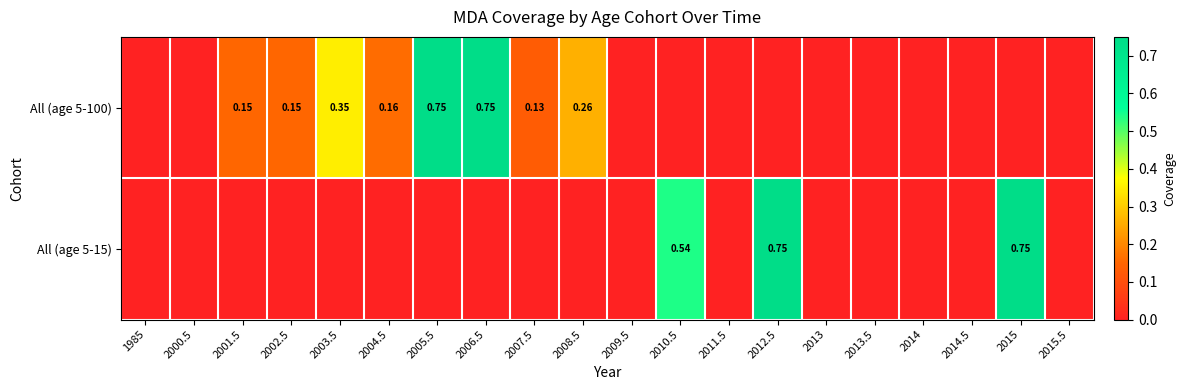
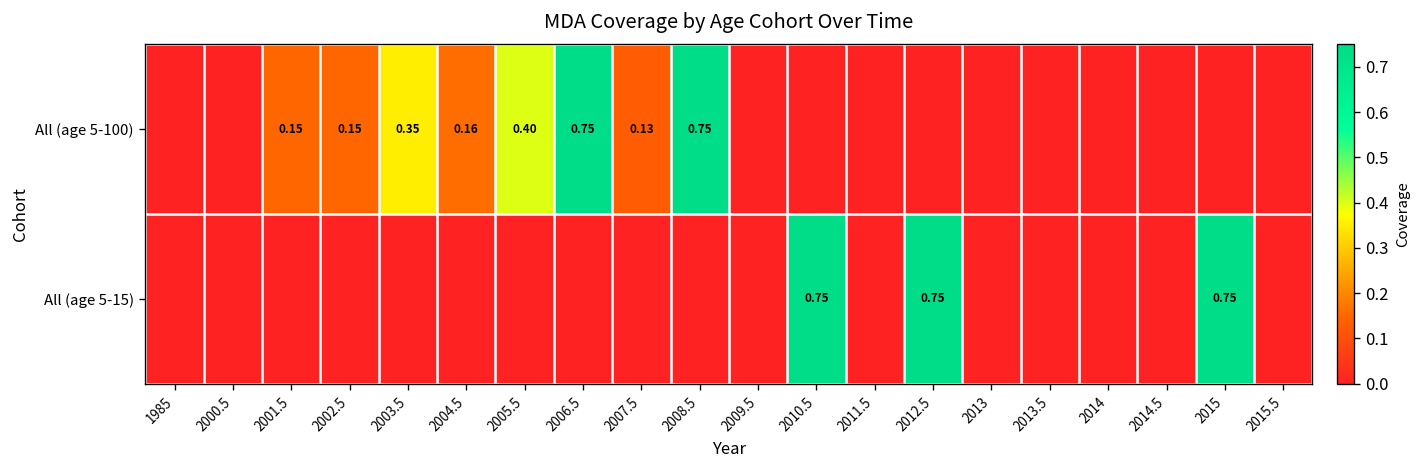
  {
    "All (age 5-100)": {
      "2001.5": 0.15,
      "2002.5": 0.15,
      "2003.5": 0.35,
      "2004.5": 0.16,
-     "2005.5": 0.75,
+     "2005.5": 0.40,
      "2006.5": 0.75,
      "2007.5": 0.13,
-     "2008.5": 0.26
+     "2008.5": 0.75
    },
    "All (age 5-15)": {
-     "2010.5": 0.54,
+     "2010.5": 0.75,
      "2012.5": 0.75,
      "2015": 0.75
    }
  }
